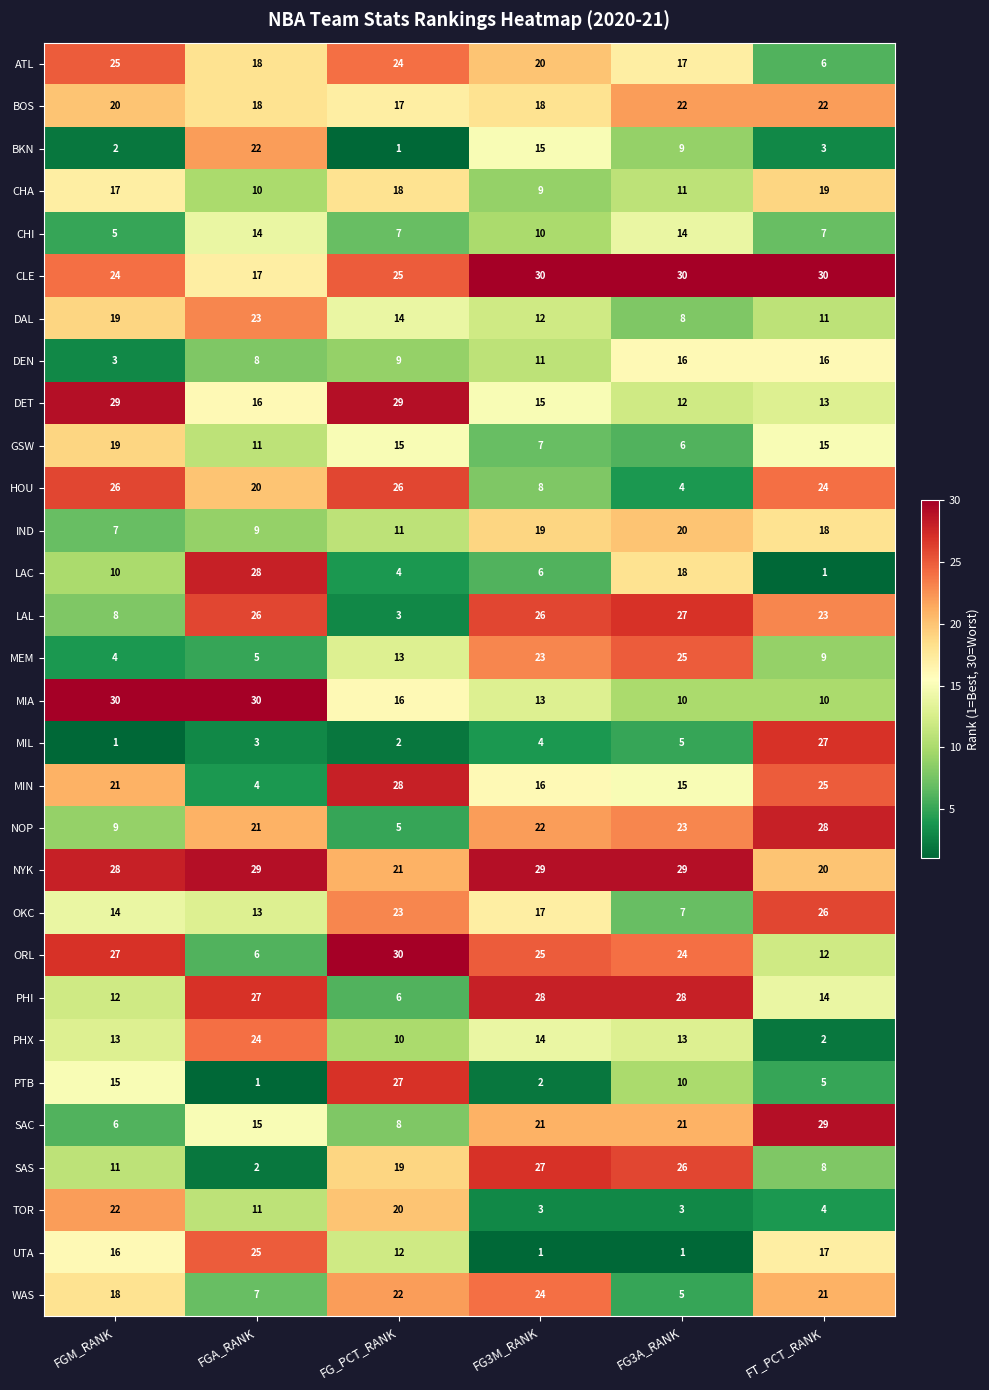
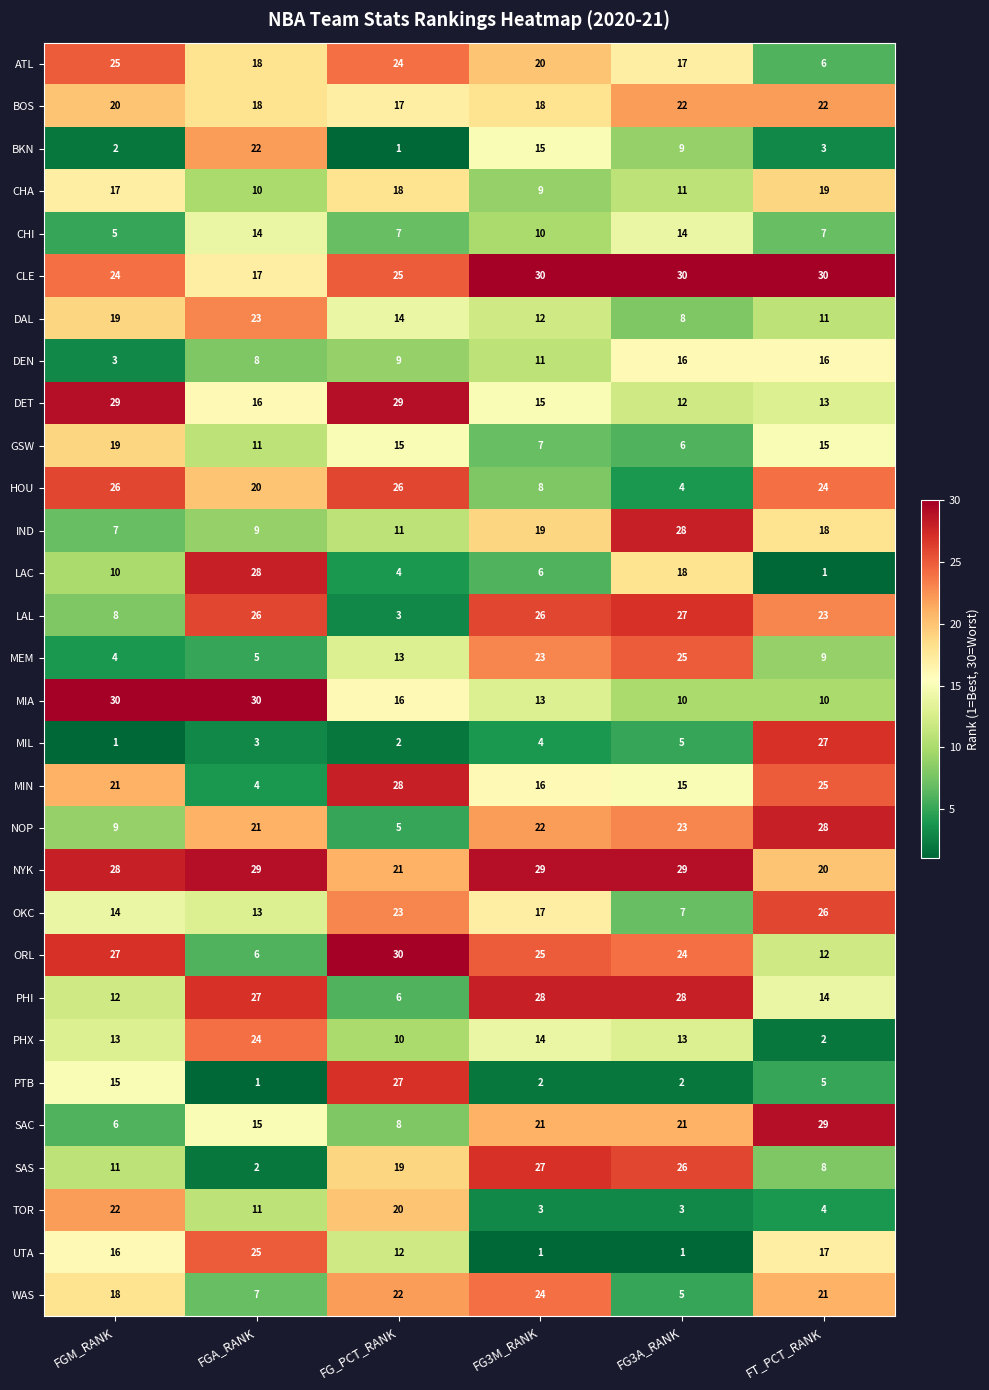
  {
    "ATL": {
      "FGM_RANK": 25,
      "FGA_RANK": 18,
      "FG_PCT_RANK": 24,
      "FG3M_RANK": 20,
      "FG3A_RANK": 17,
      "FT_PCT_RANK": 6
    },
    "BOS": {
      "FGM_RANK": 20,
      "FGA_RANK": 18,
      "FG_PCT_RANK": 17,
      "FG3M_RANK": 18,
      "FG3A_RANK": 22,
      "FT_PCT_RANK": 22
    },
    "BKN": {
      "FGM_RANK": 2,
      "FGA_RANK": 22,
      "FG_PCT_RANK": 1,
      "FG3M_RANK": 15,
      "FG3A_RANK": 9,
      "FT_PCT_RANK": 3
    },
    "CHA": {
      "FGM_RANK": 17,
      "FGA_RANK": 10,
      "FG_PCT_RANK": 18,
      "FG3M_RANK": 9,
      "FG3A_RANK": 11,
      "FT_PCT_RANK": 19
    },
    "CHI": {
      "FGM_RANK": 5,
      "FGA_RANK": 14,
      "FG_PCT_RANK": 7,
      "FG3M_RANK": 10,
      "FG3A_RANK": 14,
      "FT_PCT_RANK": 7
    },
    "CLE": {
      "FGM_RANK": 24,
      "FGA_RANK": 17,
      "FG_PCT_RANK": 25,
      "FG3M_RANK": 30,
      "FG3A_RANK": 30,
      "FT_PCT_RANK": 30
    },
    "DAL": {
      "FGM_RANK": 19,
      "FGA_RANK": 23,
      "FG_PCT_RANK": 14,
      "FG3M_RANK": 12,
      "FG3A_RANK": 8,
      "FT_PCT_RANK": 11
    },
    "DEN": {
      "FGM_RANK": 3,
      "FGA_RANK": 8,
      "FG_PCT_RANK": 9,
      "FG3M_RANK": 11,
      "FG3A_RANK": 16,
      "FT_PCT_RANK": 16
    },
    "DET": {
      "FGM_RANK": 29,
      "FGA_RANK": 16,
      "FG_PCT_RANK": 29,
      "FG3M_RANK": 15,
      "FG3A_RANK": 12,
      "FT_PCT_RANK": 13
    },
    "GSW": {
      "FGM_RANK": 19,
      "FGA_RANK": 11,
      "FG_PCT_RANK": 15,
      "FG3M_RANK": 7,
      "FG3A_RANK": 6,
      "FT_PCT_RANK": 15
    },
    "HOU": {
      "FGM_RANK": 26,
      "FGA_RANK": 20,
      "FG_PCT_RANK": 26,
      "FG3M_RANK": 8,
      "FG3A_RANK": 4,
      "FT_PCT_RANK": 24
    },
    "IND": {
      "FGM_RANK": 7,
      "FGA_RANK": 9,
      "FG_PCT_RANK": 11,
      "FG3M_RANK": 19,
-     "FG3A_RANK": 20,
+     "FG3A_RANK": 28,
      "FT_PCT_RANK": 18
    },
    "LAC": {
      "FGM_RANK": 10,
      "FGA_RANK": 28,
      "FG_PCT_RANK": 4,
      "FG3M_RANK": 6,
      "FG3A_RANK": 18,
      "FT_PCT_RANK": 1
    },
    "LAL": {
      "FGM_RANK": 8,
      "FGA_RANK": 26,
      "FG_PCT_RANK": 3,
      "FG3M_RANK": 26,
      "FG3A_RANK": 27,
      "FT_PCT_RANK": 23
    },
    "MEM": {
      "FGM_RANK": 4,
      "FGA_RANK": 5,
      "FG_PCT_RANK": 13,
      "FG3M_RANK": 23,
      "FG3A_RANK": 25,
      "FT_PCT_RANK": 9
    },
    "MIA": {
      "FGM_RANK": 30,
      "FGA_RANK": 30,
      "FG_PCT_RANK": 16,
      "FG3M_RANK": 13,
      "FG3A_RANK": 10,
      "FT_PCT_RANK": 10
    },
    "MIL": {
      "FGM_RANK": 1,
      "FGA_RANK": 3,
      "FG_PCT_RANK": 2,
      "FG3M_RANK": 4,
      "FG3A_RANK": 5,
      "FT_PCT_RANK": 27
    },
    "MIN": {
      "FGM_RANK": 21,
      "FGA_RANK": 4,
      "FG_PCT_RANK": 28,
      "FG3M_RANK": 16,
      "FG3A_RANK": 15,
      "FT_PCT_RANK": 25
    },
    "NOP": {
      "FGM_RANK": 9,
      "FGA_RANK": 21,
      "FG_PCT_RANK": 5,
      "FG3M_RANK": 22,
      "FG3A_RANK": 23,
      "FT_PCT_RANK": 28
    },
    "NYK": {
      "FGM_RANK": 28,
      "FGA_RANK": 29,
      "FG_PCT_RANK": 21,
      "FG3M_RANK": 29,
      "FG3A_RANK": 29,
      "FT_PCT_RANK": 20
    },
    "OKC": {
      "FGM_RANK": 14,
      "FGA_RANK": 13,
      "FG_PCT_RANK": 23,
      "FG3M_RANK": 17,
      "FG3A_RANK": 7,
      "FT_PCT_RANK": 26
    },
    "ORL": {
      "FGM_RANK": 27,
      "FGA_RANK": 6,
      "FG_PCT_RANK": 30,
      "FG3M_RANK": 25,
      "FG3A_RANK": 24,
      "FT_PCT_RANK": 12
    },
    "PHI": {
      "FGM_RANK": 12,
      "FGA_RANK": 27,
      "FG_PCT_RANK": 6,
      "FG3M_RANK": 28,
      "FG3A_RANK": 28,
      "FT_PCT_RANK": 14
    },
    "PHX": {
      "FGM_RANK": 13,
      "FGA_RANK": 24,
      "FG_PCT_RANK": 10,
      "FG3M_RANK": 14,
      "FG3A_RANK": 13,
      "FT_PCT_RANK": 2
    },
    "PTB": {
      "FGM_RANK": 15,
      "FGA_RANK": 1,
      "FG_PCT_RANK": 27,
      "FG3M_RANK": 2,
-     "FG3A_RANK": 10,
+     "FG3A_RANK": 2,
      "FT_PCT_RANK": 5
    },
    "SAC": {
      "FGM_RANK": 6,
      "FGA_RANK": 15,
      "FG_PCT_RANK": 8,
      "FG3M_RANK": 21,
      "FG3A_RANK": 21,
      "FT_PCT_RANK": 29
    },
    "SAS": {
      "FGM_RANK": 11,
      "FGA_RANK": 2,
      "FG_PCT_RANK": 19,
      "FG3M_RANK": 27,
      "FG3A_RANK": 26,
      "FT_PCT_RANK": 8
    },
    "TOR": {
      "FGM_RANK": 22,
      "FGA_RANK": 11,
      "FG_PCT_RANK": 20,
      "FG3M_RANK": 3,
      "FG3A_RANK": 3,
      "FT_PCT_RANK": 4
    },
    "UTA": {
      "FGM_RANK": 16,
      "FGA_RANK": 25,
      "FG_PCT_RANK": 12,
      "FG3M_RANK": 1,
      "FG3A_RANK": 1,
      "FT_PCT_RANK": 17
    },
    "WAS": {
      "FGM_RANK": 18,
      "FGA_RANK": 7,
      "FG_PCT_RANK": 22,
      "FG3M_RANK": 24,
      "FG3A_RANK": 5,
      "FT_PCT_RANK": 21
    }
  }
